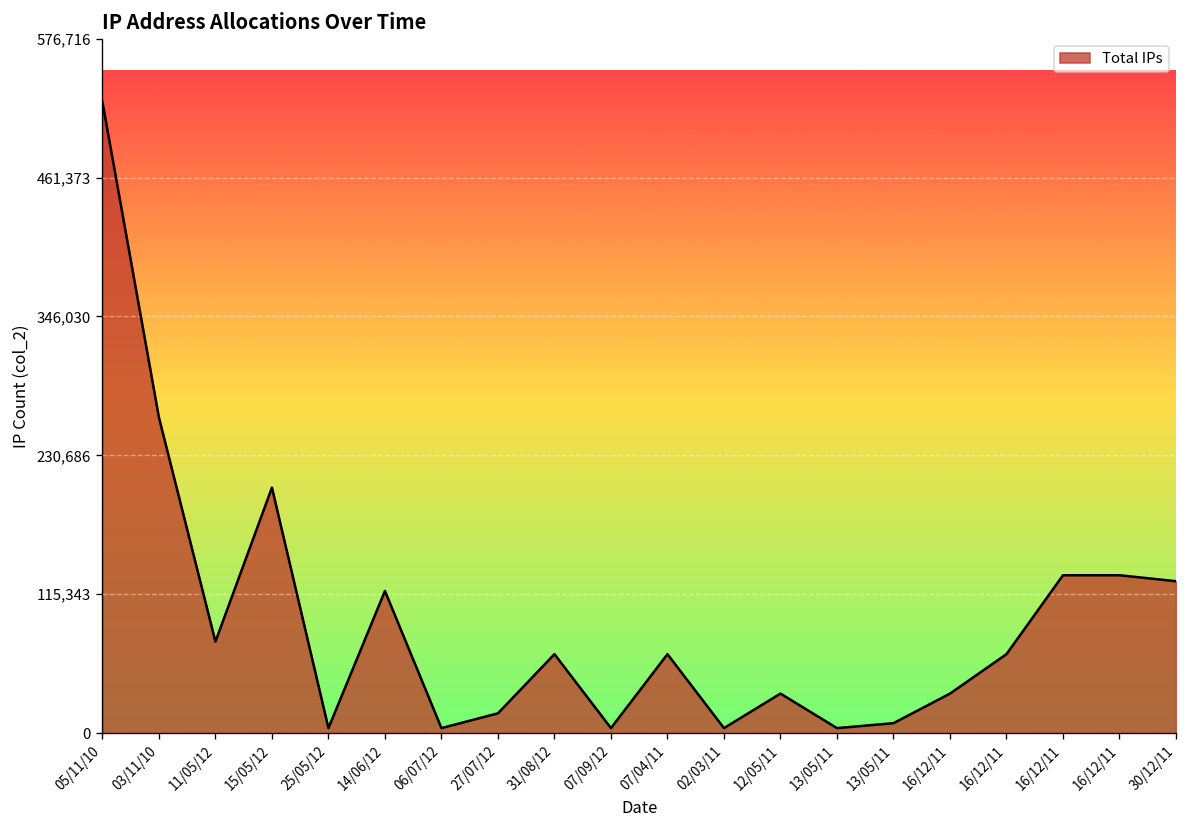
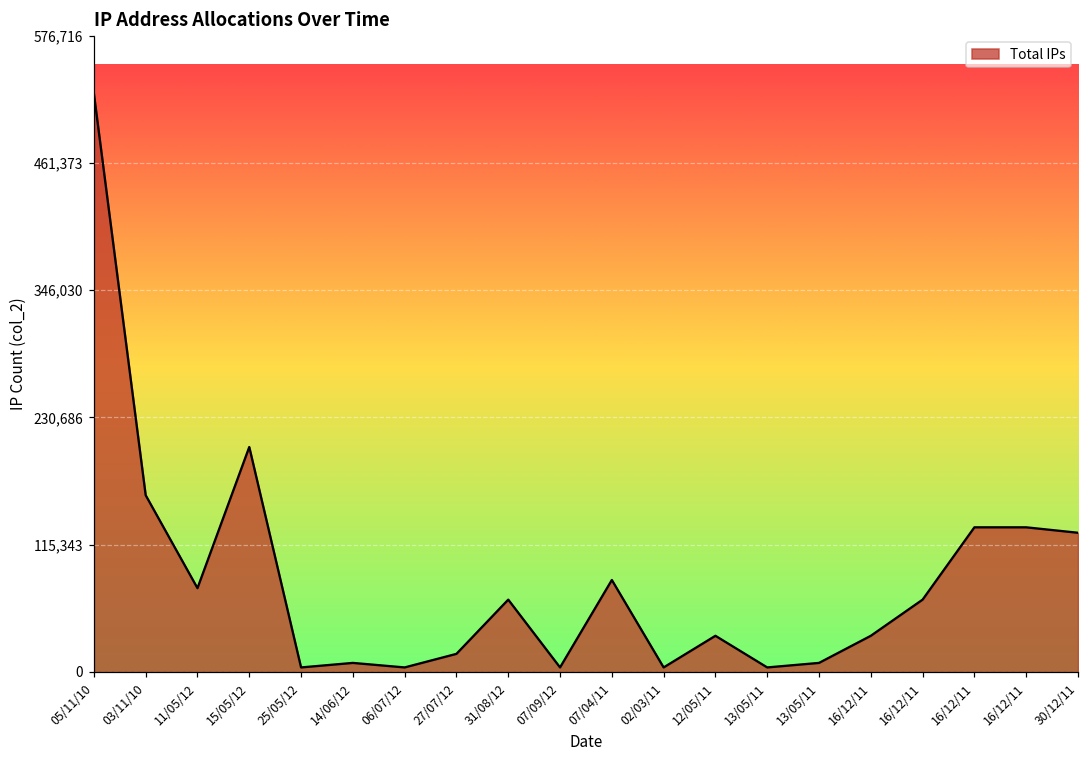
  {
    "05/11/10": "524,000",
-   "03/11/10": "262,000",
+   "03/11/10": "160,000",
    "11/05/12": "76,000",
    "15/05/12": "204,000",
    "25/05/12": "4,000",
-   "14/06/12": "118,000",
+   "14/06/12": "8,000",
    "06/07/12": "4,000",
    "27/07/12": "16,000",
    "31/08/12": "66,000",
    "07/09/12": "4,000",
-   "07/04/11": "66,000",
+   "07/04/11": "83,000",
    "02/03/11": "4,000",
    "12/05/11": "33,000",
    "30/12/11": "126,000"
  }
